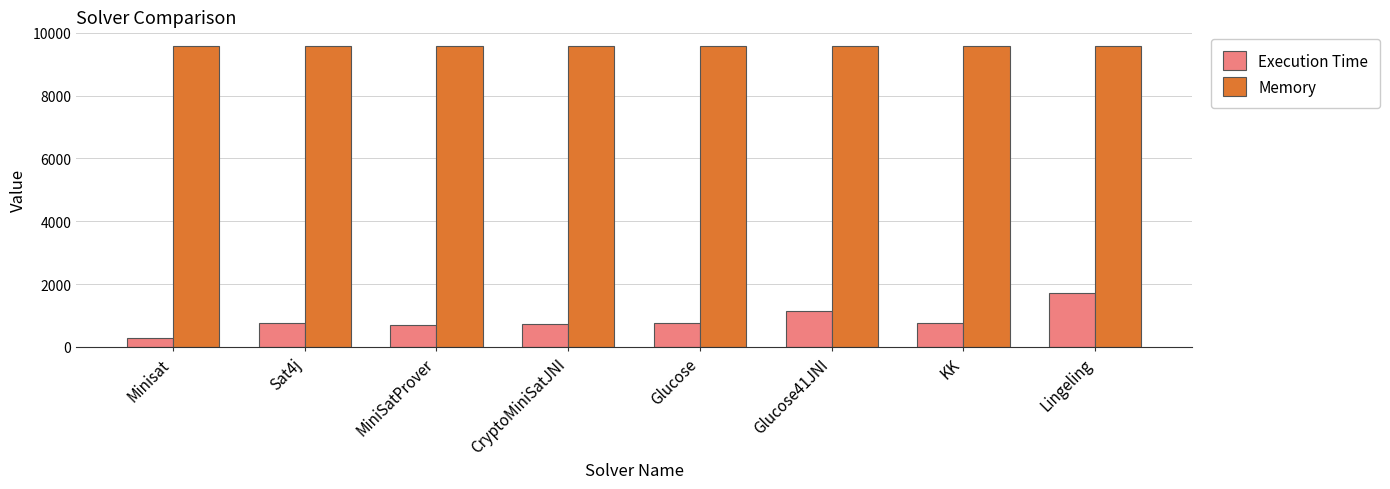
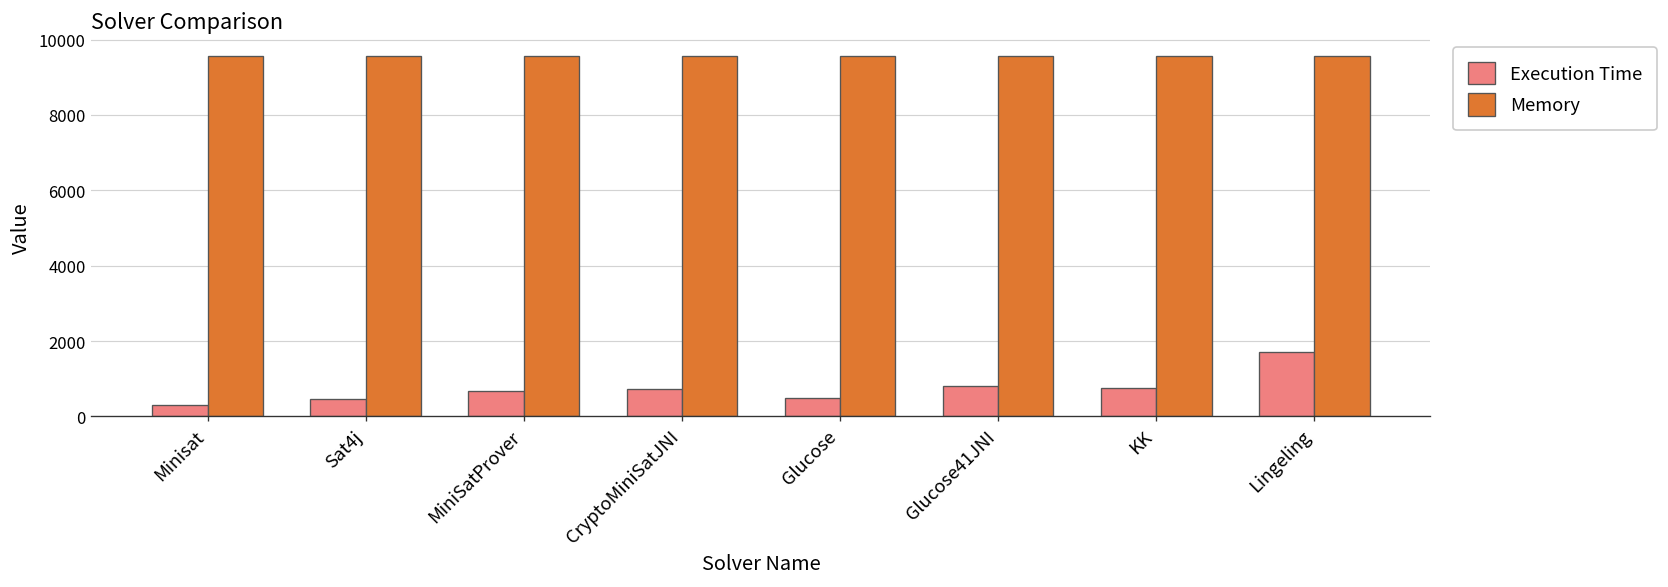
  {
    "Execution Time": {
      "Minisat": 300,
-     "Sat4j": 700,
+     "Sat4j": 500,
      "MiniSatProver": 700,
      "CryptoMiniSatJNI": 700,
-     "Glucose": 800,
-     "Glucose41JNI": 1200,
+     "Glucose": 500,
+     "Glucose41JNI": 800,
      "KK": 800,
      "Lingeling": 1700
    },
    "Memory": {
      "Minisat": 9600,
      "Sat4j": 9600,
      "MiniSatProver": 9600,
      "CryptoMiniSatJNI": 9600,
      "Glucose": 9600,
      "Glucose41JNI": 9600,
      "KK": 9600,
      "Lingeling": 9600
    }
  }
